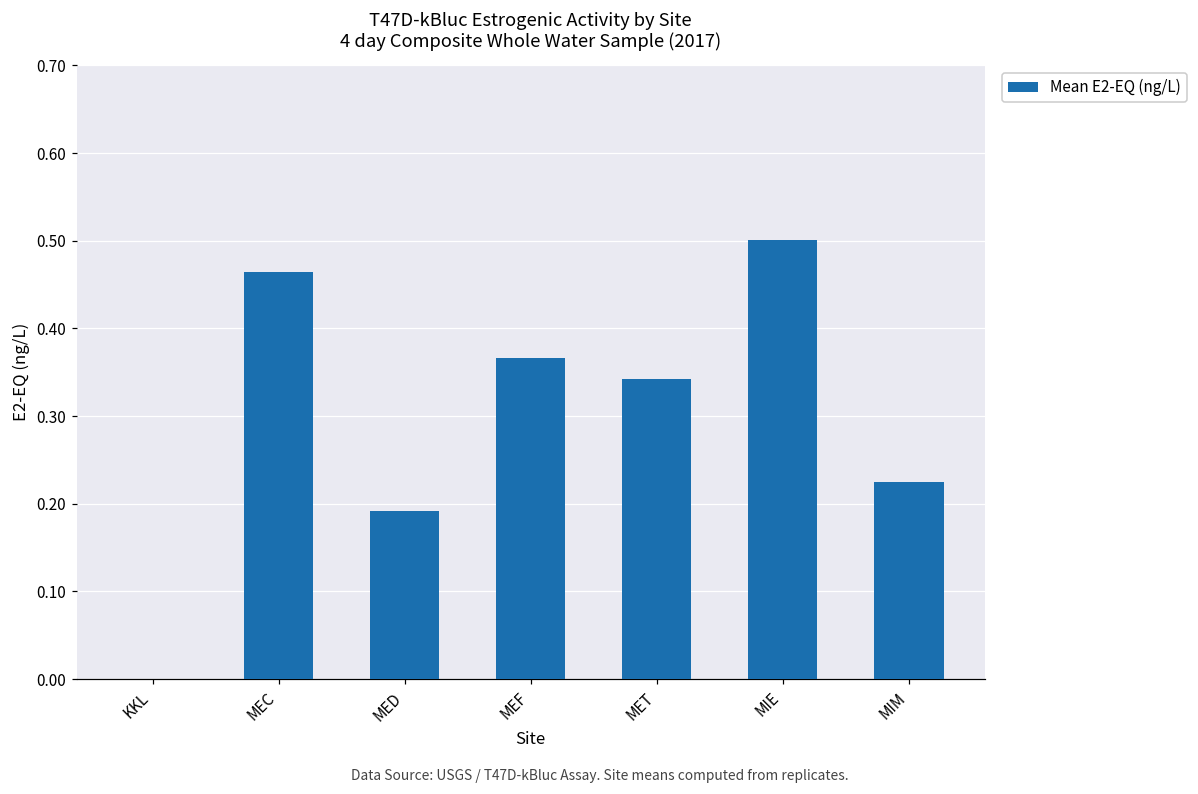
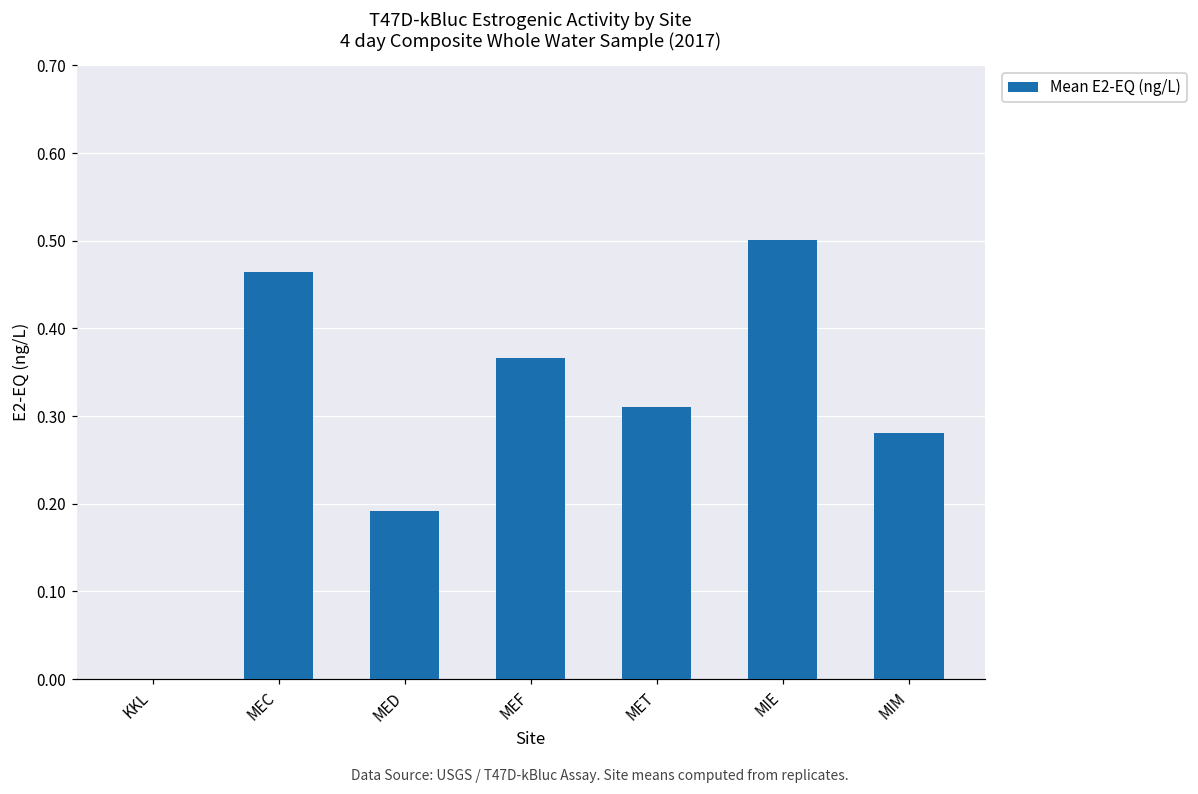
  {
    "KKL": 0.00,
    "MEC": 0.46,
    "MED": 0.19,
    "MEF": 0.37,
-   "MET": 0.34,
+   "MET": 0.31,
    "MIE": 0.50,
-   "MIM": 0.22
+   "MIM": 0.28
  }
